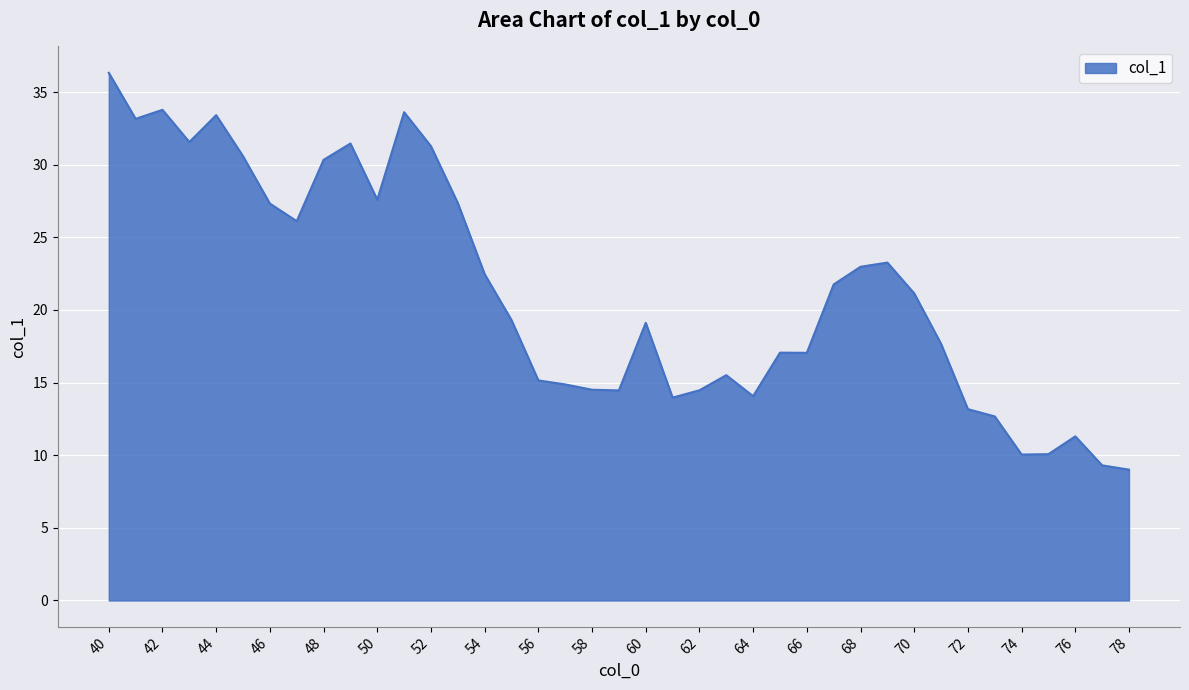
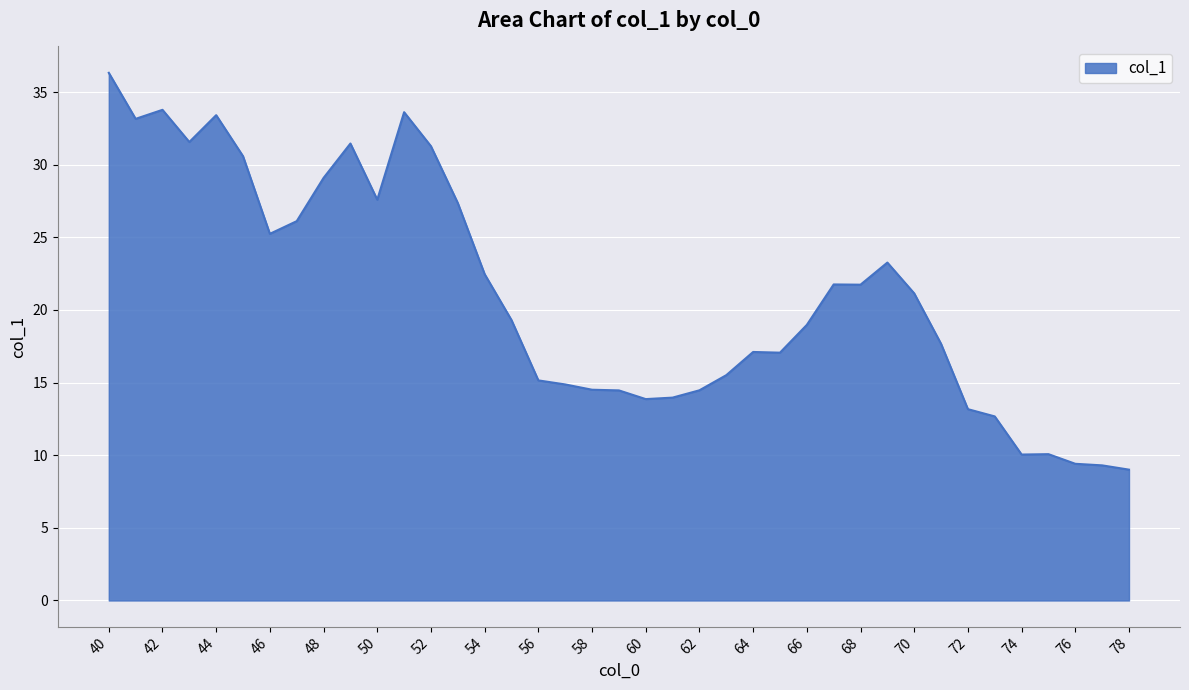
  {
    "40": 36.3,
    "42": 33.8,
    "44": 33.4,
-   "46": 27.3,
-   "48": 30.3,
+   "46": 25.2,
+   "48": 29.1,
    "50": 27.6,
    "52": 31.3,
    "54": 22.5,
    "56": 15.2,
    "58": 14.5,
-   "60": 19.1,
+   "60": 13.9,
    "62": 14.5,
-   "64": 14.1,
-   "66": 17.0,
-   "68": 23.0,
+   "64": 17.1,
+   "66": 19.0,
+   "68": 21.7,
    "70": 21.1,
    "72": 13.2,
    "74": 10.0,
-   "76": 11.3,
+   "76": 9.4,
    "78": 9.0
  }
